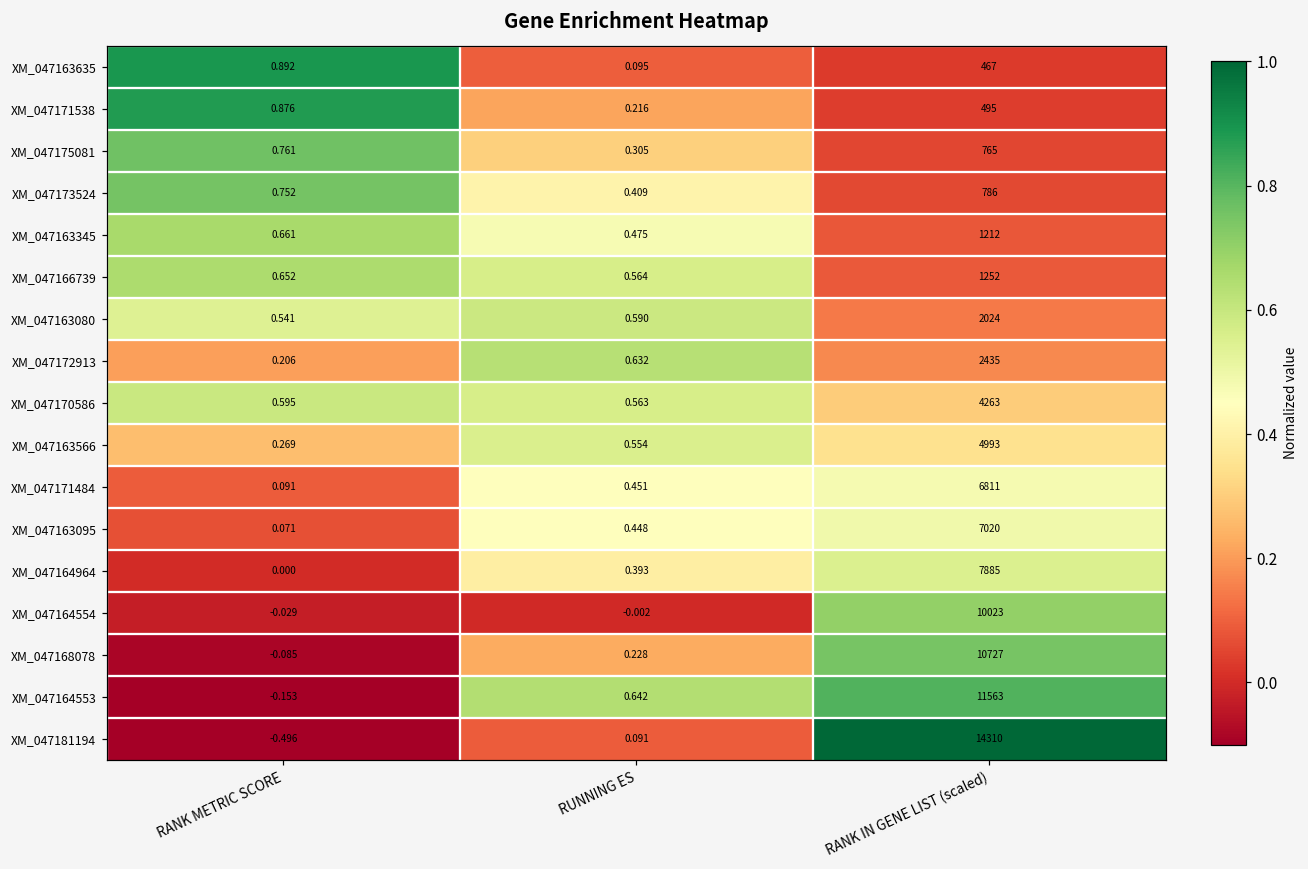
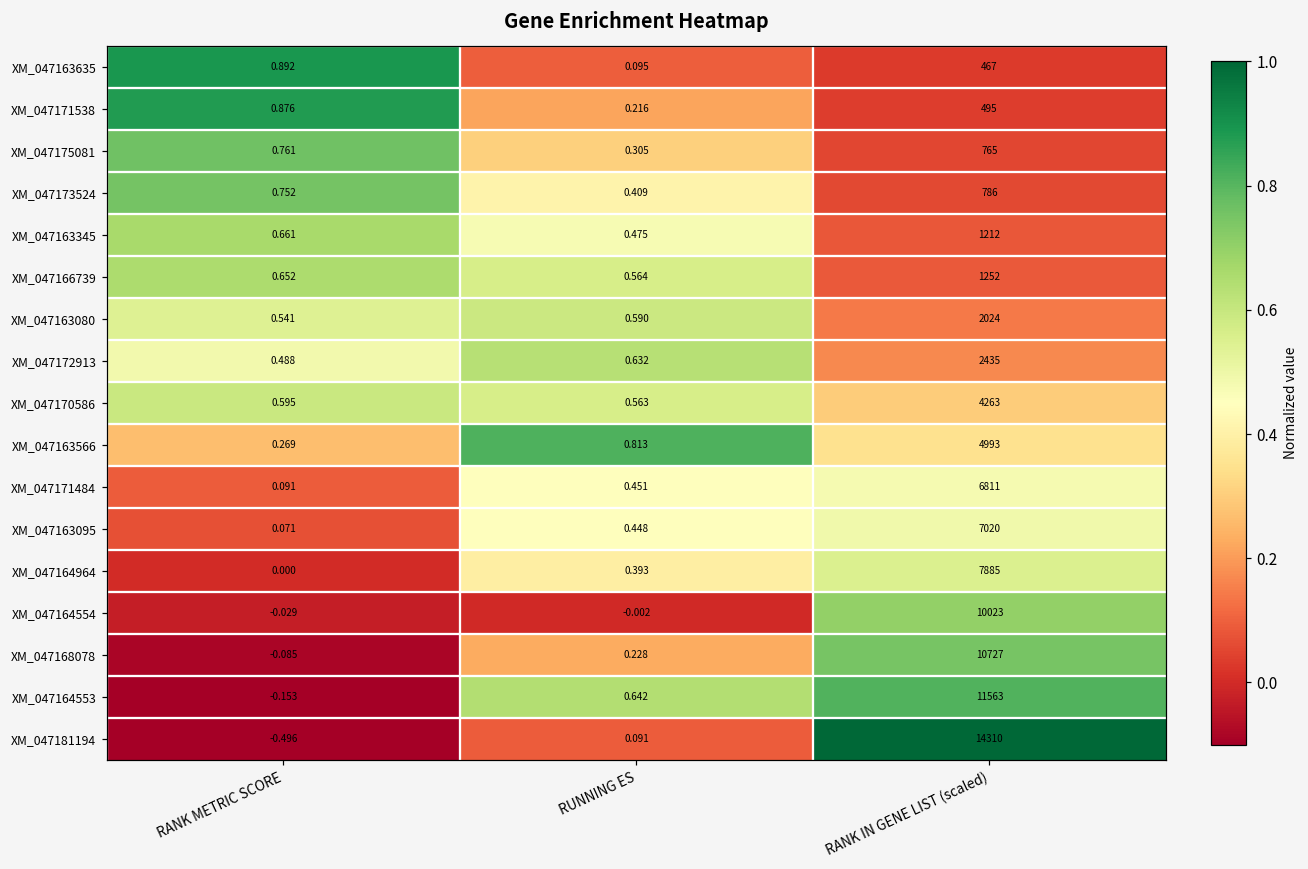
  {
    "XM_047163635": {
      "RANK METRIC SCORE": 0.892,
      "RUNNING ES": 0.095,
      "RANK IN GENE LIST (scaled)": 467
    },
    "XM_047171538": {
      "RANK METRIC SCORE": 0.876,
      "RUNNING ES": 0.216,
      "RANK IN GENE LIST (scaled)": 495
    },
    "XM_047175081": {
      "RANK METRIC SCORE": 0.761,
      "RUNNING ES": 0.305,
      "RANK IN GENE LIST (scaled)": 765
    },
    "XM_047173524": {
      "RANK METRIC SCORE": 0.752,
      "RUNNING ES": 0.409,
      "RANK IN GENE LIST (scaled)": 786
    },
    "XM_047163345": {
      "RANK METRIC SCORE": 0.661,
      "RUNNING ES": 0.475,
      "RANK IN GENE LIST (scaled)": 1212
    },
    "XM_047166739": {
      "RANK METRIC SCORE": 0.652,
      "RUNNING ES": 0.564,
      "RANK IN GENE LIST (scaled)": 1252
    },
    "XM_047163080": {
      "RANK METRIC SCORE": 0.541,
      "RUNNING ES": 0.590,
      "RANK IN GENE LIST (scaled)": 2024
    },
    "XM_047172913": {
-     "RANK METRIC SCORE": 0.206,
+     "RANK METRIC SCORE": 0.488,
      "RUNNING ES": 0.632,
      "RANK IN GENE LIST (scaled)": 2435
    },
    "XM_047170586": {
      "RANK METRIC SCORE": 0.595,
      "RUNNING ES": 0.563,
      "RANK IN GENE LIST (scaled)": 4263
    },
    "XM_047163566": {
      "RANK METRIC SCORE": 0.269,
-     "RUNNING ES": 0.554,
+     "RUNNING ES": 0.813,
      "RANK IN GENE LIST (scaled)": 4993
    },
    "XM_047171484": {
      "RANK METRIC SCORE": 0.091,
      "RUNNING ES": 0.451,
      "RANK IN GENE LIST (scaled)": 6811
    },
    "XM_047163095": {
      "RANK METRIC SCORE": 0.071,
      "RUNNING ES": 0.448,
      "RANK IN GENE LIST (scaled)": 7020
    },
    "XM_047164964": {
      "RANK METRIC SCORE": 0.000,
      "RUNNING ES": 0.393,
      "RANK IN GENE LIST (scaled)": 7885
    },
    "XM_047164554": {
      "RANK METRIC SCORE": -0.029,
      "RUNNING ES": -0.002,
      "RANK IN GENE LIST (scaled)": 10023
    },
    "XM_047168078": {
      "RANK METRIC SCORE": -0.085,
      "RUNNING ES": 0.228,
      "RANK IN GENE LIST (scaled)": 10727
    },
    "XM_047164553": {
      "RANK METRIC SCORE": -0.153,
      "RUNNING ES": 0.642,
      "RANK IN GENE LIST (scaled)": 11563
    },
    "XM_047181194": {
      "RANK METRIC SCORE": -0.496,
      "RUNNING ES": 0.091,
      "RANK IN GENE LIST (scaled)": 14310
    }
  }
